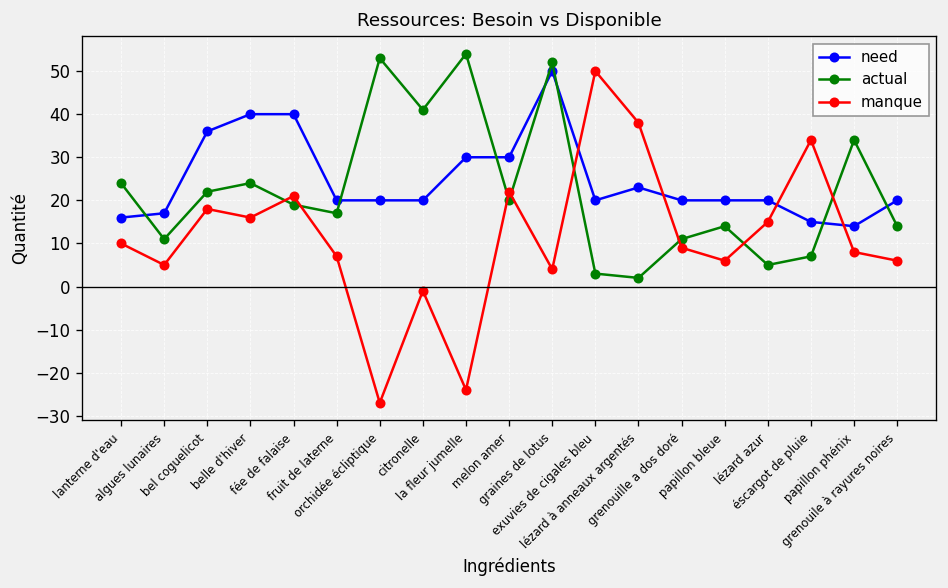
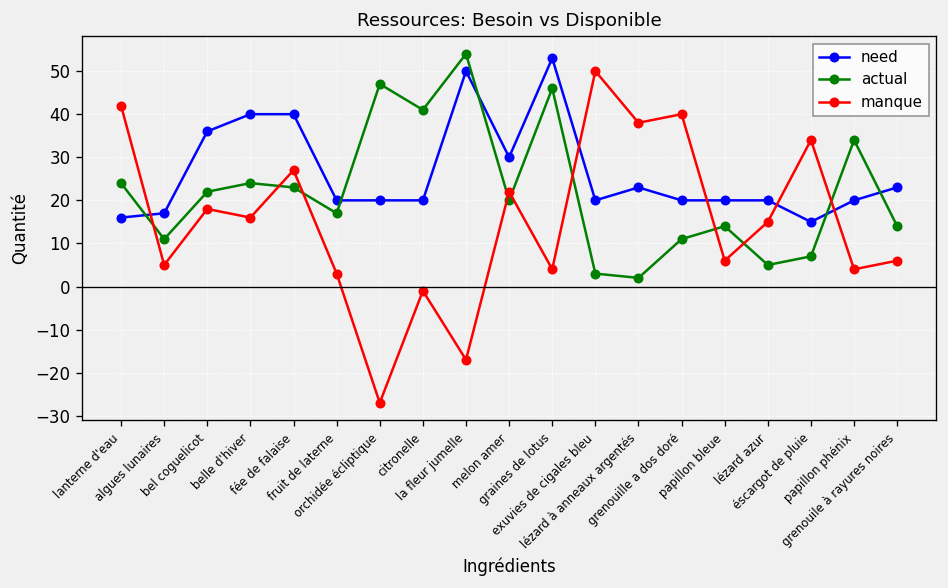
  {
    "need": {
      "lanterne d'eau": 16,
      "algues lunaires": 17,
      "bel coguelicot": 36,
      "belle d'hiver": 40,
      "fée de falaise": 40,
      "fruit de laterne": 20,
      "orchidée écliptique": 20,
      "citronelle": 20,
-     "la fleur jumelle": 30,
+     "la fleur jumelle": 50,
      "melon amer": 30,
-     "graines de lotus": 50,
+     "graines de lotus": 53,
      "exuvies de cigales bleu": 20,
      "lézard à anneaux argentés": 23,
      "grenouille a dos doré": 20,
      "papillon bleue": 20,
      "lézard azur": 20,
      "éscargot de pluie": 15,
-     "papillon phénix": 14,
-     "grenouile à rayures noires": 20
+     "papillon phénix": 20,
+     "grenouile à rayures noires": 23
    },
    "actual": {
      "lanterne d'eau": 24,
      "algues lunaires": 11,
      "bel coguelicot": 22,
      "belle d'hiver": 24,
-     "fée de falaise": 19,
+     "fée de falaise": 23,
      "fruit de laterne": 17,
-     "orchidée écliptique": 53,
+     "orchidée écliptique": 47,
      "citronelle": 41,
      "la fleur jumelle": 54,
      "melon amer": 20,
-     "graines de lotus": 52,
+     "graines de lotus": 46,
      "exuvies de cigales bleu": 3,
      "lézard à anneaux argentés": 2,
      "grenouille a dos doré": 11,
      "papillon bleue": 14,
      "lézard azur": 5,
      "éscargot de pluie": 7,
      "papillon phénix": 34,
      "grenouile à rayures noires": 14
    },
    "manque": {
-     "lanterne d'eau": 10,
+     "lanterne d'eau": 42,
      "algues lunaires": 5,
      "bel coguelicot": 18,
      "belle d'hiver": 16,
-     "fée de falaise": 21,
-     "fruit de laterne": 7,
+     "fée de falaise": 27,
+     "fruit de laterne": 3,
      "orchidée écliptique": -27,
      "citronelle": -1,
-     "la fleur jumelle": -24,
+     "la fleur jumelle": -17,
      "melon amer": 22,
      "graines de lotus": 4,
      "exuvies de cigales bleu": 50,
      "lézard à anneaux argentés": 38,
-     "grenouille a dos doré": 9,
+     "grenouille a dos doré": 40,
      "papillon bleue": 6,
      "lézard azur": 15,
      "éscargot de pluie": 34,
-     "papillon phénix": 8,
+     "papillon phénix": 4,
      "grenouile à rayures noires": 6
    }
  }
